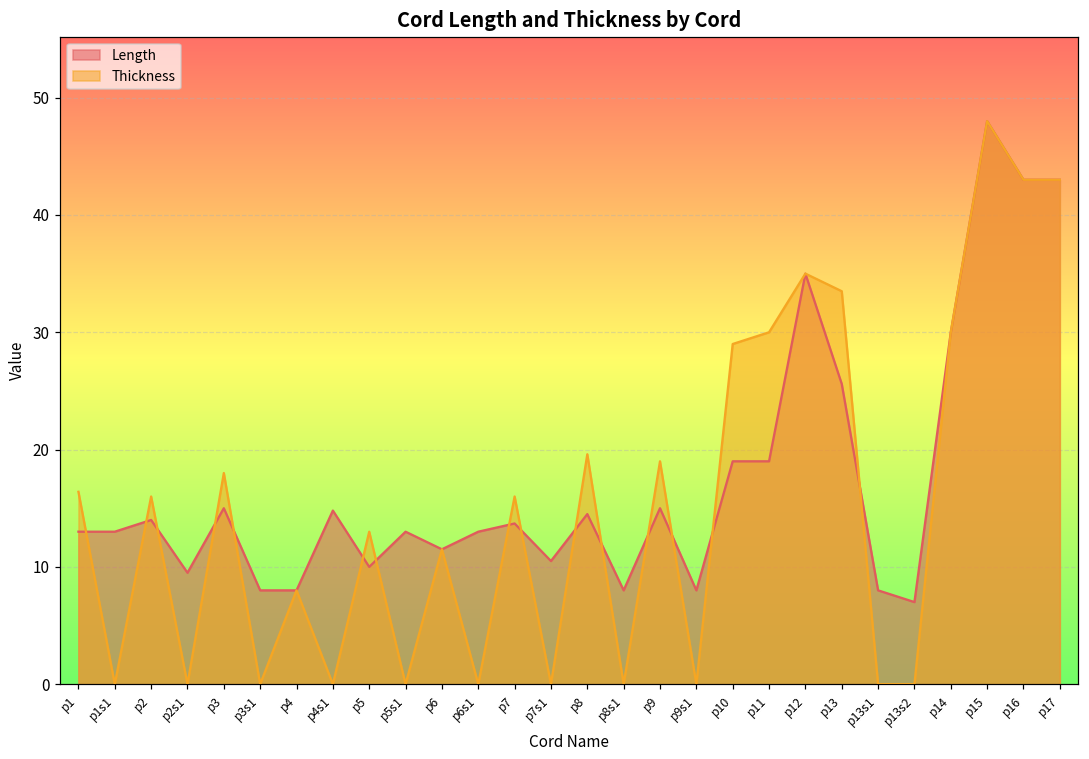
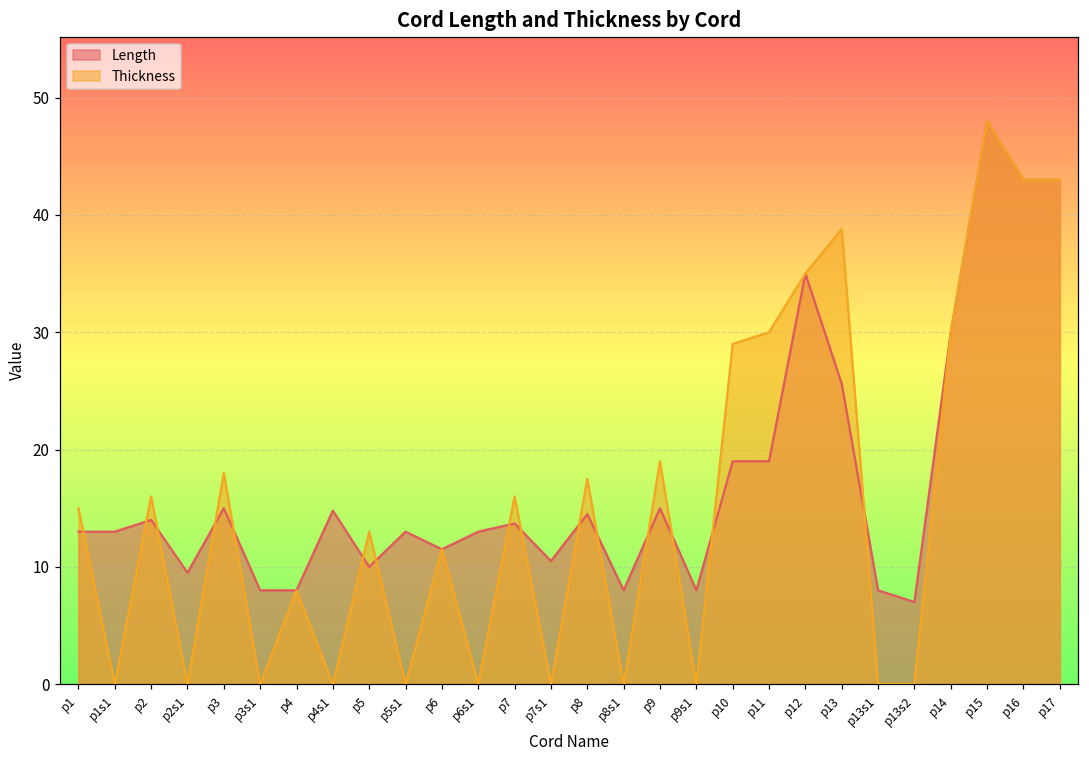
  {
    "Length": {
      "p1": 13.0,
      "p1s1": 13.0,
      "p2": 14.0,
      "p2s1": 9.5,
      "p3": 15.0,
      "p3s1": 8.0,
      "p4s1": 14.8,
      "p5": 10.0,
      "p5s1": 13.0,
      "p6s1": 13.0,
      "p7": 13.7,
      "p7s1": 10.5,
      "p8": 14.5,
      "p8s1": 8.0,
      "p9": 15.0,
      "p9s1": 8.0,
      "p10": 19.0,
      "p11": 19.0,
      "p13": 25.6,
      "p13s1": 8.0,
      "p13s2": 7.0
    },
    "Thickness": {
-     "p1": 16.4,
+     "p1": 15.0,
      "p1s1": 0.0,
      "p2": 16.0,
      "p2s1": 0.0,
      "p3": 18.0,
      "p3s1": 0.0,
      "p4s1": 0.0,
      "p5": 13.0,
      "p5s1": 0.0,
      "p6s1": 0.0,
      "p7": 16.0,
      "p7s1": 0.0,
-     "p8": 19.6,
+     "p8": 17.5,
      "p8s1": 0.0,
      "p9": 19.0,
      "p9s1": 0.0,
      "p10": 29.0,
      "p11": 30.0,
-     "p13": 33.5,
+     "p13": 38.8,
      "p13s1": 0.0,
      "p13s2": 0.0
    }
  }
